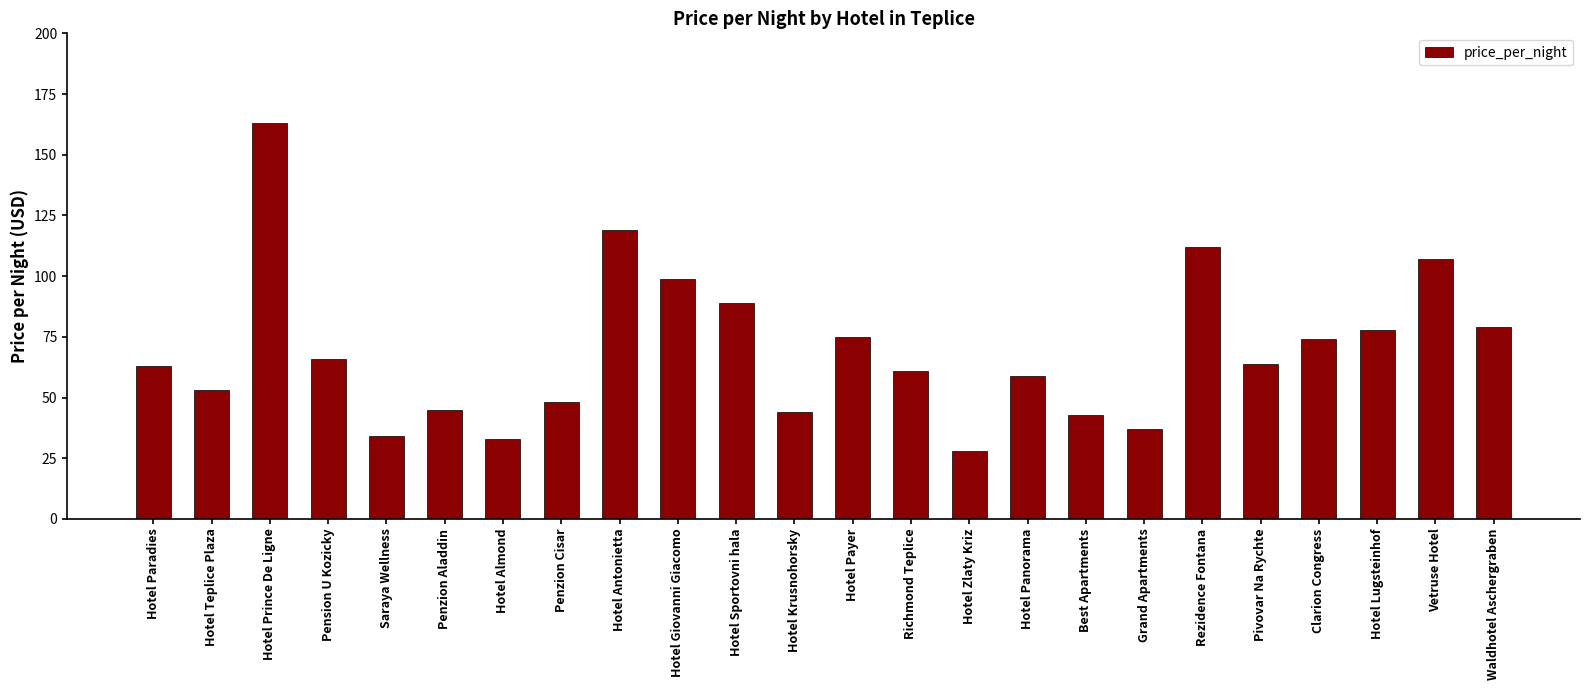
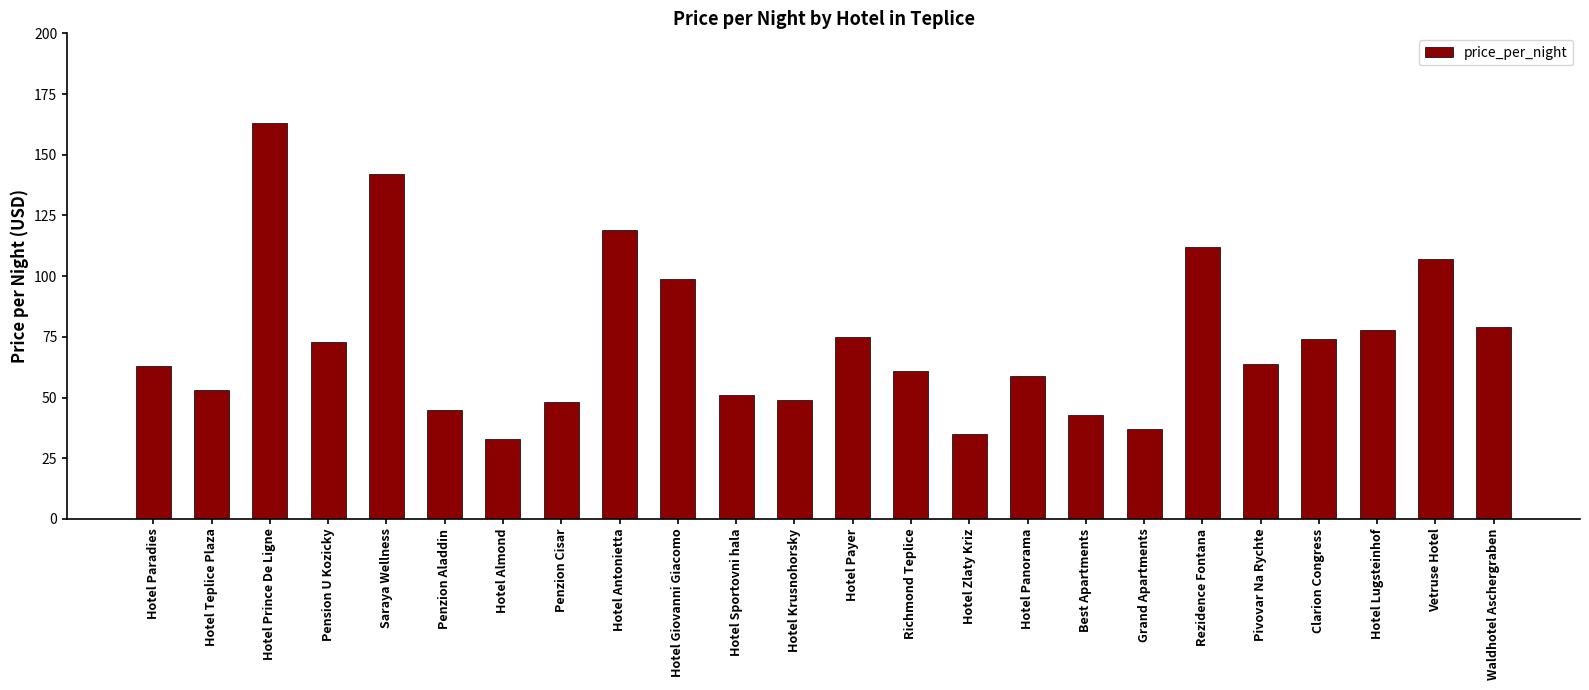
  {
    "Hotel Paradies": 63,
    "Hotel Teplice Plaza": 53,
    "Hotel Prince De Ligne": 163,
-   "Pension U Kozicky": 66,
-   "Saraya Wellness": 34,
+   "Pension U Kozicky": 73,
+   "Saraya Wellness": 142,
    "Penzion Aladdin": 45,
    "Hotel Almond": 33,
    "Penzion Cisar": 48,
    "Hotel Antonietta": 119,
    "Hotel Giovanni Giacomo": 99,
-   "Hotel Sportovni hala": 89,
-   "Hotel Krusnohorsky": 44,
+   "Hotel Sportovni hala": 51,
+   "Hotel Krusnohorsky": 49,
    "Hotel Payer": 75,
    "Richmond Teplice": 61,
-   "Hotel Zlaty Kriz": 28,
+   "Hotel Zlaty Kriz": 35,
    "Hotel Panorama": 59,
    "Best Apartments": 43,
    "Grand Apartments": 37,
    "Rezidence Fontana": 112,
    "Pivovar Na Rychte": 64,
    "Clarion Congress": 74,
    "Hotel Lugsteinhof": 78,
    "Vetruse Hotel": 107,
    "Waldhotel Aschergraben": 79
  }
